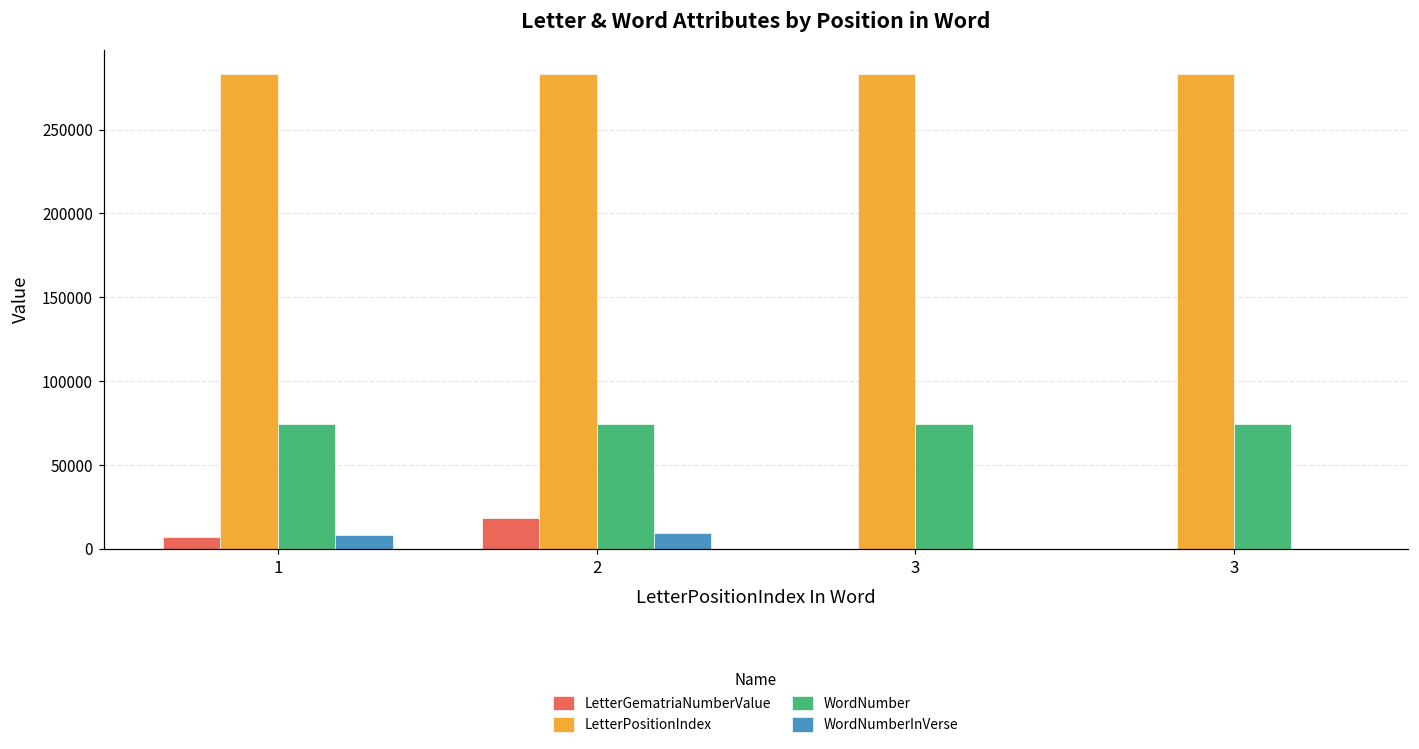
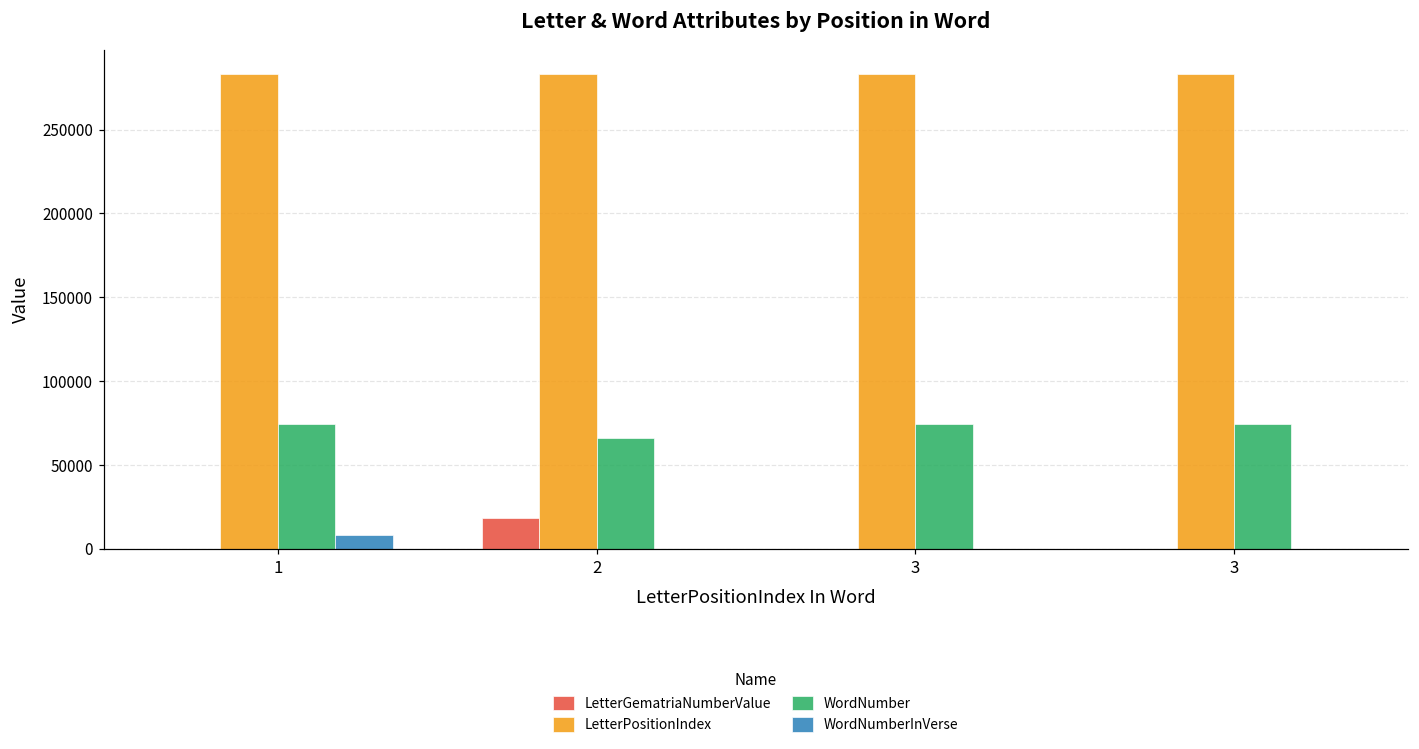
  {
    "LetterGematriaNumberValue": {
-     "1": 7000,
+     "1": 0,
      "2": 18000
    },
    "LetterPositionIndex": {
      "1": 283000,
      "2": 283000
    },
    "WordNumber": {
      "1": 74000,
-     "2": 74000
+     "2": 66000
    },
    "WordNumberInVerse": {
      "1": 8000,
-     "2": 9000
+     "2": 0
    }
  }
